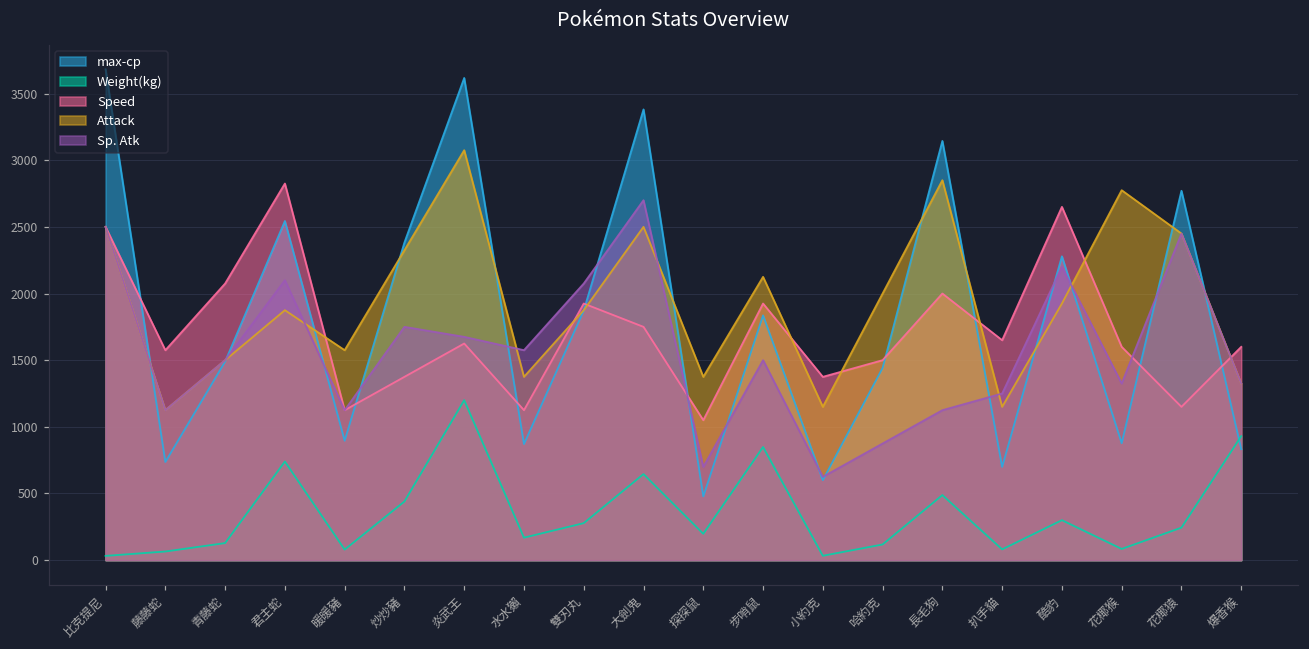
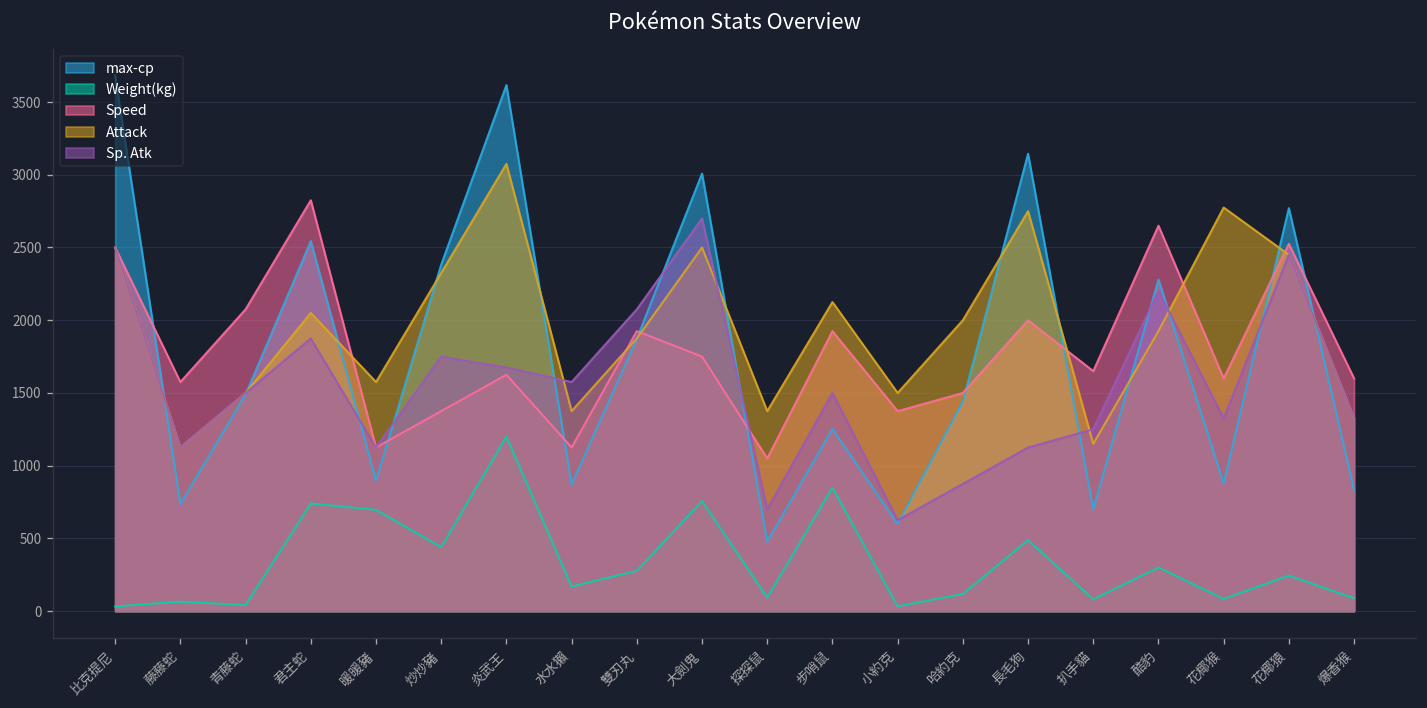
  {
    "max-cp": {
      "藤藤蛇": 740,
      "君主蛇": 2540,
      "暖暖豬": 900,
      "炒炒豬": 2380,
      "炎武王": 3620,
      "水水獺": 870,
-     "大劍鬼": 3380,
+     "大劍鬼": 3010,
      "探探鼠": 480,
-     "步哨鼠": 1840,
+     "步哨鼠": 1250,
      "小約克": 600,
      "哈約克": 1440,
      "長毛狗": 3140,
      "扒手貓": 700,
      "酷豹": 2280,
      "花椰猴": 880,
      "花椰猿": 2770,
      "爆香猴": 830
    },
    "Weight(kg)": {
      "比克提尼": 30,
      "藤藤蛇": 60,
-     "青藤蛇": 130,
+     "青藤蛇": 40,
      "君主蛇": 740,
-     "暖暖豬": 80,
+     "暖暖豬": 700,
      "炒炒豬": 440,
      "炎武王": 1200,
      "水水獺": 170,
      "雙刃丸": 280,
-     "大劍鬼": 650,
-     "探探鼠": 200,
+     "大劍鬼": 760,
+     "探探鼠": 90,
      "步哨鼠": 850,
      "小約克": 30,
      "哈約克": 120,
      "長毛狗": 490,
      "扒手貓": 80,
      "酷豹": 300,
      "花椰猴": 80,
      "花椰猿": 240,
-     "爆香猴": 930
+     "爆香猴": 90
    },
    "Speed": {
      "藤藤蛇": 1580,
      "青藤蛇": 2080,
      "君主蛇": 2830,
      "炒炒豬": 1380,
      "炎武王": 1630,
      "水水獺": 1130,
      "雙刃丸": 1930,
      "大劍鬼": 1750,
      "探探鼠": 1050,
      "步哨鼠": 1930,
      "小約克": 1380,
      "哈約克": 1500,
      "長毛狗": 2000,
      "扒手貓": 1650,
      "酷豹": 2650,
      "花椰猴": 1600,
-     "花椰猿": 1150,
+     "花椰猿": 2530,
      "爆香猴": 1600
    },
    "Attack": {
-     "君主蛇": 1880,
+     "君主蛇": 2050,
      "暖暖豬": 1580,
      "炒炒豬": 2330,
      "炎武王": 3080,
      "水水獺": 1380,
      "大劍鬼": 2500,
      "探探鼠": 1380,
      "步哨鼠": 2130,
-     "小約克": 1150,
+     "小約克": 1500,
      "哈約克": 2000,
-     "長毛狗": 2850,
+     "長毛狗": 2750,
      "扒手貓": 1150,
      "酷豹": 1930,
      "花椰猴": 2780
    },
    "Sp. Atk": {
-     "君主蛇": 2100,
+     "君主蛇": 1880,
      "炒炒豬": 1750,
      "炎武王": 1680,
      "水水獺": 1580,
      "雙刃丸": 2080,
      "大劍鬼": 2700,
      "探探鼠": 700,
      "步哨鼠": 1500,
      "小約克": 630,
      "哈約克": 880,
      "長毛狗": 1130,
      "扒手貓": 1250,
      "酷豹": 2200,
      "花椰猴": 1330
    }
  }
